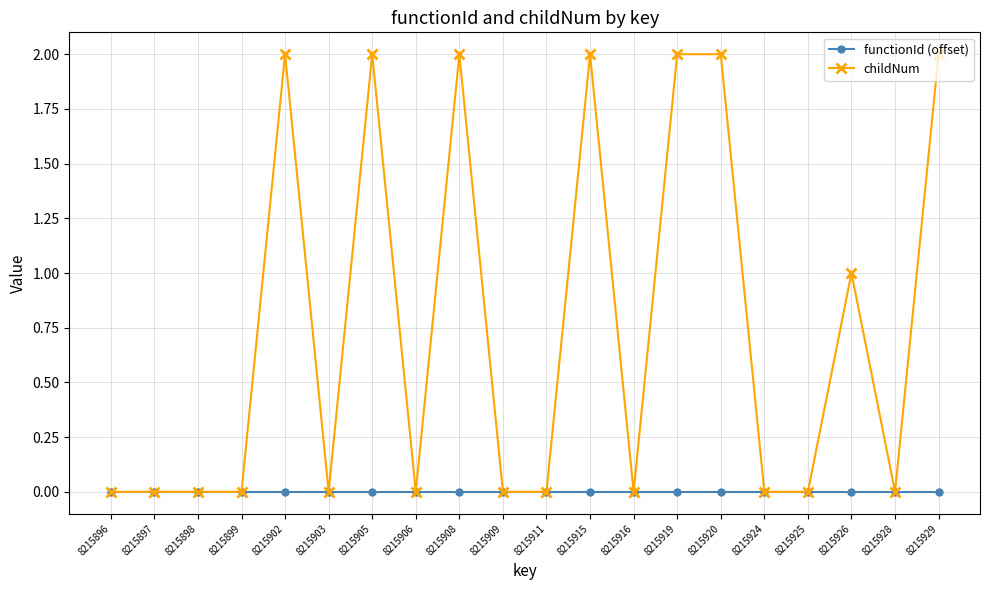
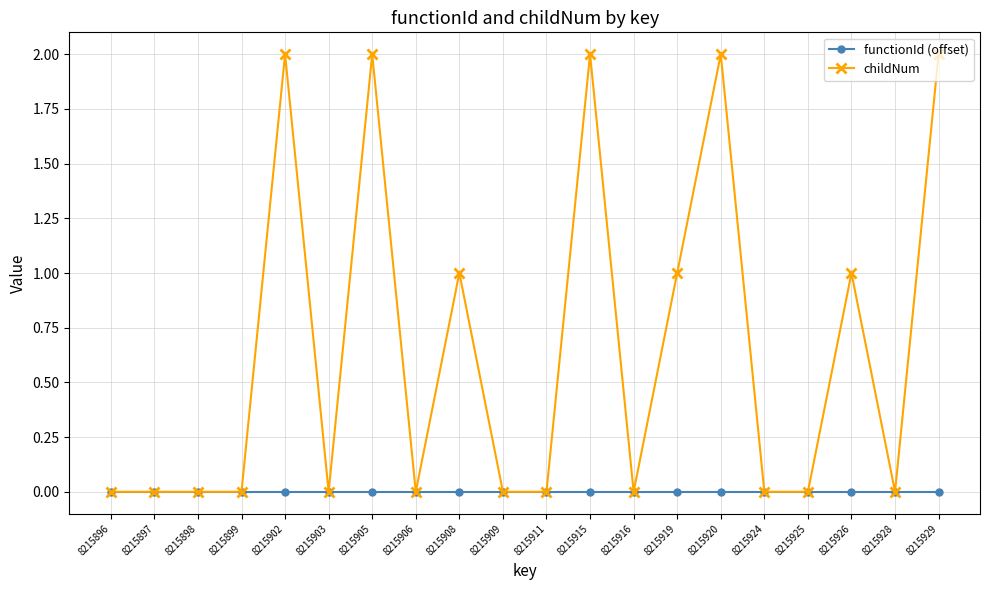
  {
    "functionId (offset)": {
      "8215902": 0,
      "8215905": 0,
      "8215908": 0,
      "8215915": 0,
      "8215919": 0,
      "8215920": 0,
      "8215926": 0,
      "8215929": 0
    },
    "childNum": {
      "8215902": 2,
      "8215905": 2,
-     "8215908": 2,
+     "8215908": 1,
      "8215915": 2,
-     "8215919": 2,
+     "8215919": 1,
      "8215920": 2,
      "8215926": 1
    }
  }
